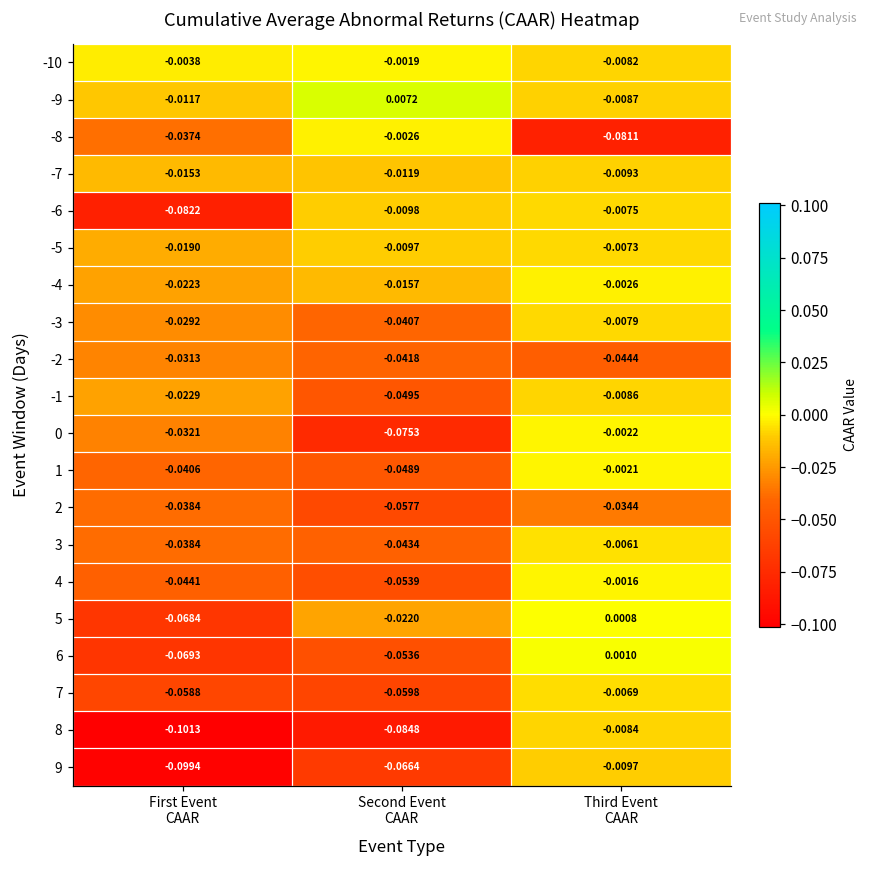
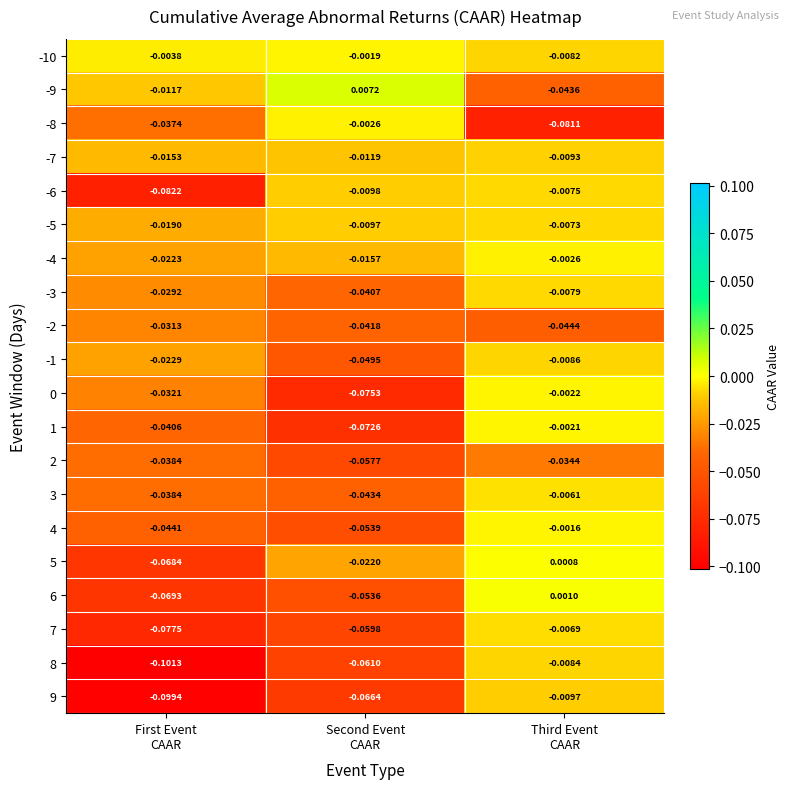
  {
    "-10": {
      "First Event CAAR": -0.0038,
      "Second Event CAAR": -0.0019,
      "Third Event CAAR": -0.0082
    },
    "-9": {
      "First Event CAAR": -0.0117,
      "Second Event CAAR": 0.0072,
-     "Third Event CAAR": -0.0087
+     "Third Event CAAR": -0.0436
    },
    "-8": {
      "First Event CAAR": -0.0374,
      "Second Event CAAR": -0.0026,
      "Third Event CAAR": -0.0811
    },
    "-7": {
      "First Event CAAR": -0.0153,
      "Second Event CAAR": -0.0119,
      "Third Event CAAR": -0.0093
    },
    "-6": {
      "First Event CAAR": -0.0822,
      "Second Event CAAR": -0.0098,
      "Third Event CAAR": -0.0075
    },
    "-5": {
      "First Event CAAR": -0.0190,
      "Second Event CAAR": -0.0097,
      "Third Event CAAR": -0.0073
    },
    "-4": {
      "First Event CAAR": -0.0223,
      "Second Event CAAR": -0.0157,
      "Third Event CAAR": -0.0026
    },
    "-3": {
      "First Event CAAR": -0.0292,
      "Second Event CAAR": -0.0407,
      "Third Event CAAR": -0.0079
    },
    "-2": {
      "First Event CAAR": -0.0313,
      "Second Event CAAR": -0.0418,
      "Third Event CAAR": -0.0444
    },
    "-1": {
      "First Event CAAR": -0.0229,
      "Second Event CAAR": -0.0495,
      "Third Event CAAR": -0.0086
    },
    "0": {
      "First Event CAAR": -0.0321,
      "Second Event CAAR": -0.0753,
      "Third Event CAAR": -0.0022
    },
    "1": {
      "First Event CAAR": -0.0406,
-     "Second Event CAAR": -0.0489,
+     "Second Event CAAR": -0.0726,
      "Third Event CAAR": -0.0021
    },
    "2": {
      "First Event CAAR": -0.0384,
      "Second Event CAAR": -0.0577,
      "Third Event CAAR": -0.0344
    },
    "3": {
      "First Event CAAR": -0.0384,
      "Second Event CAAR": -0.0434,
      "Third Event CAAR": -0.0061
    },
    "4": {
      "First Event CAAR": -0.0441,
      "Second Event CAAR": -0.0539,
      "Third Event CAAR": -0.0016
    },
    "5": {
      "First Event CAAR": -0.0684,
      "Second Event CAAR": -0.0220,
      "Third Event CAAR": 0.0008
    },
    "6": {
      "First Event CAAR": -0.0693,
      "Second Event CAAR": -0.0536,
      "Third Event CAAR": 0.0010
    },
    "7": {
-     "First Event CAAR": -0.0588,
+     "First Event CAAR": -0.0775,
      "Second Event CAAR": -0.0598,
      "Third Event CAAR": -0.0069
    },
    "8": {
      "First Event CAAR": -0.1013,
-     "Second Event CAAR": -0.0848,
+     "Second Event CAAR": -0.0610,
      "Third Event CAAR": -0.0084
    },
    "9": {
      "First Event CAAR": -0.0994,
      "Second Event CAAR": -0.0664,
      "Third Event CAAR": -0.0097
    }
  }
